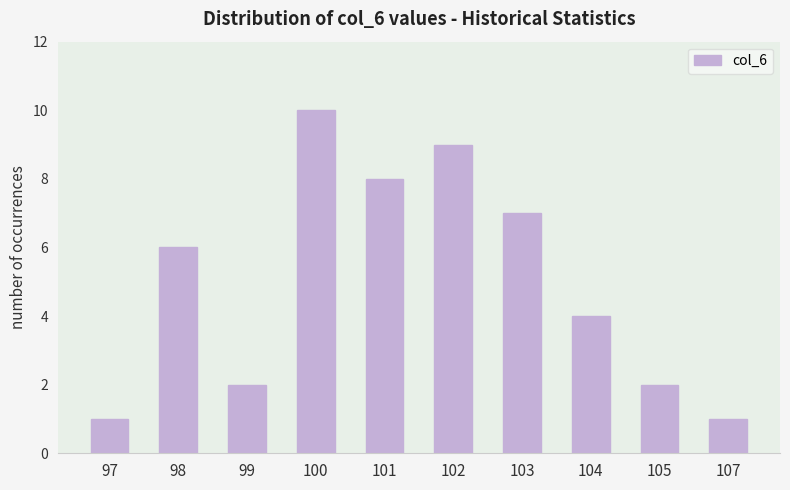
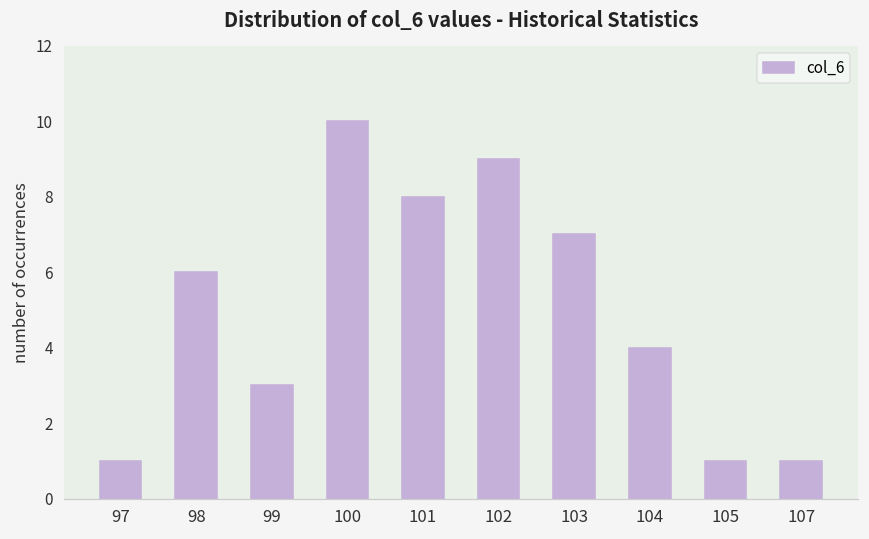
  {
    "97": 1,
    "98": 6,
-   "99": 2,
+   "99": 3,
    "100": 10,
    "101": 8,
    "102": 9,
    "103": 7,
    "104": 4,
-   "105": 2,
+   "105": 1,
    "107": 1
  }
